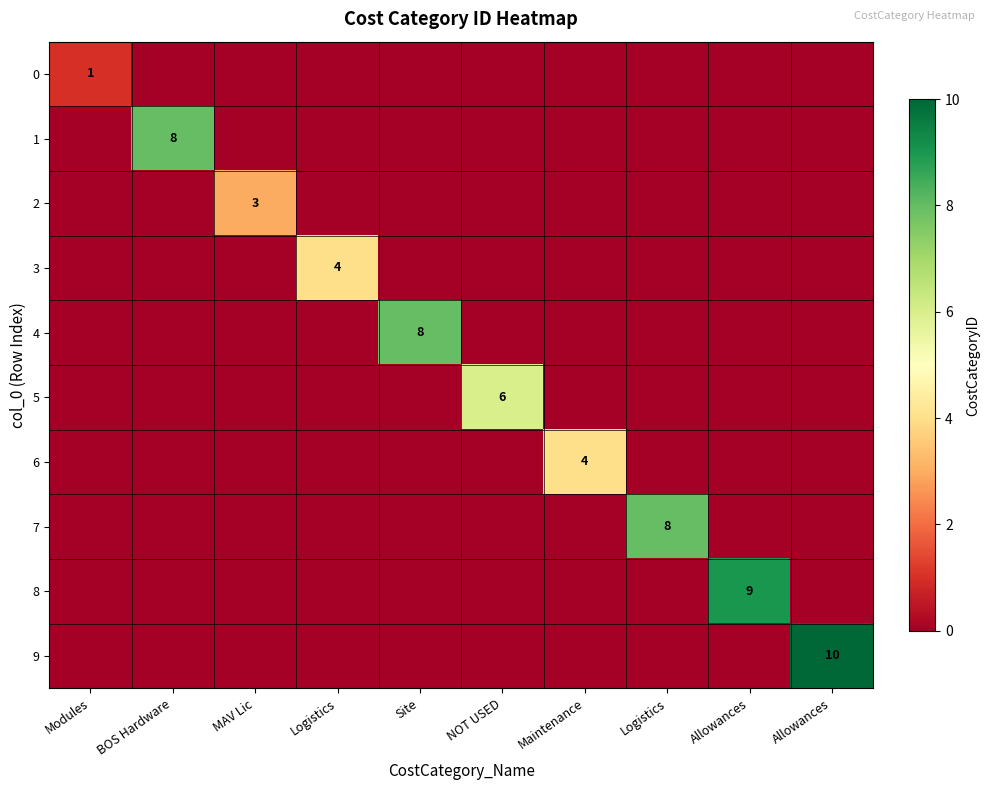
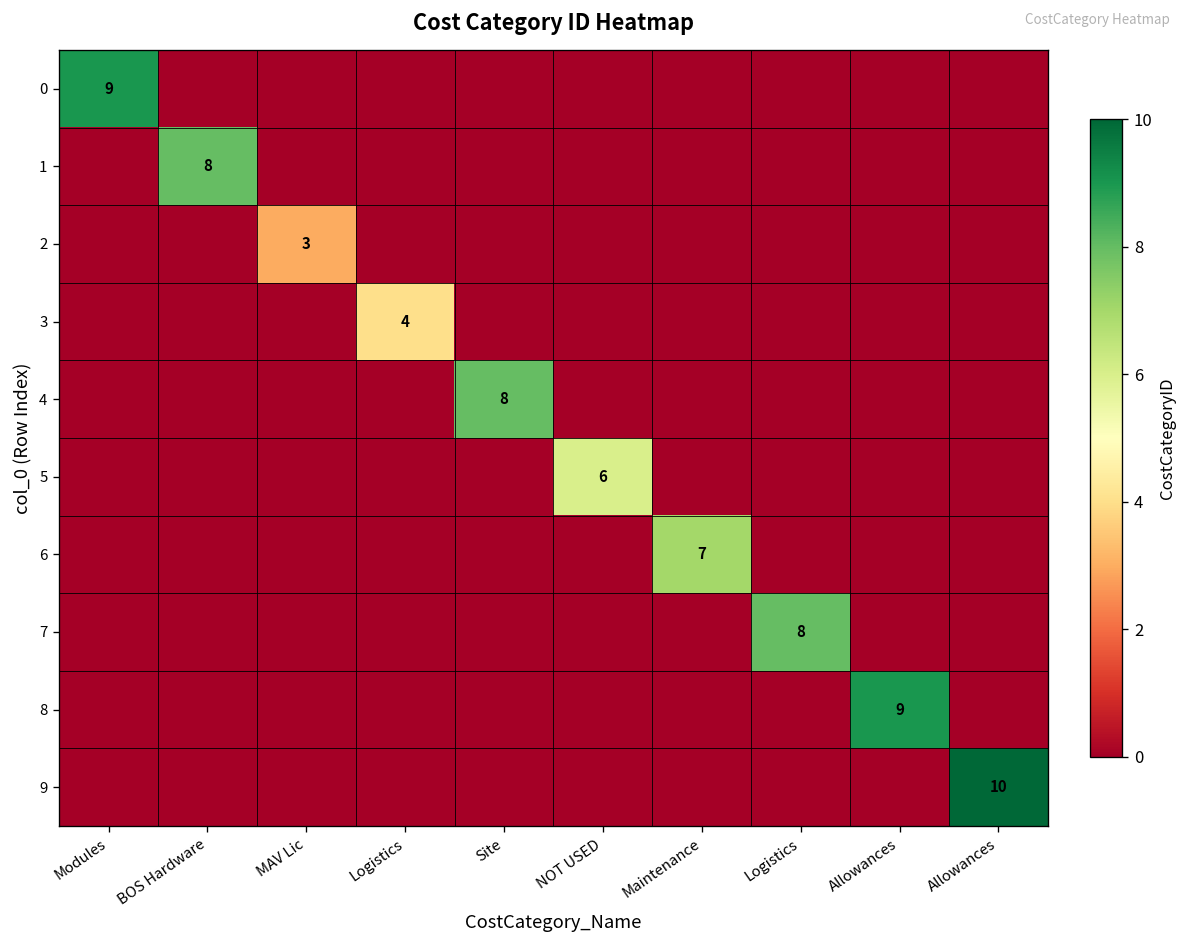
  {
    "0": {
-     "Modules": 1
+     "Modules": 9
    },
    "1": {
      "BOS Hardware": 8
    },
    "2": {
      "MAV Lic": 3
    },
    "4": {
      "Site": 8
    },
    "5": {
      "NOT USED": 6
    },
    "6": {
-     "Maintenance": 4
+     "Maintenance": 7
    }
  }
